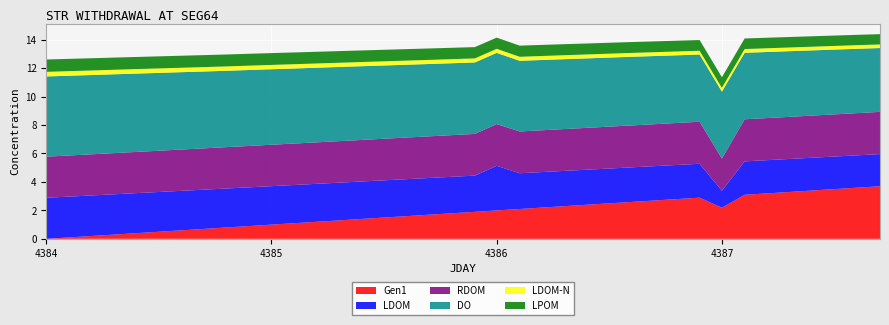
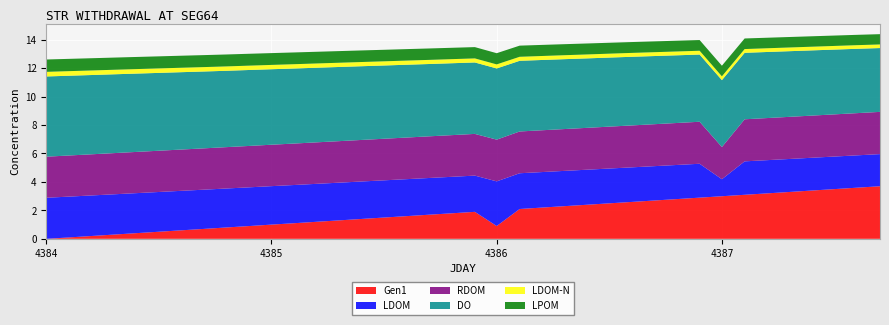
  {
    "Gen1": {
      "4385": 1.0,
-     "4386": 2.0,
-     "4387": 2.2
+     "4386": 0.9,
+     "4387": 3.0
    },
    "LDOM": {
      "4385": 2.7,
      "4386": 3.1,
      "4387": 1.2
    },
    "RDOM": {
      "4385": 2.9,
      "4386": 2.9,
      "4387": 2.3
    },
    "DO": {
      "4385": 5.3,
      "4386": 5.0,
      "4387": 4.7
    },
    "LDOM-N": {
      "4385": 0.3,
      "4386": 0.3,
      "4387": 0.3
    },
    "LPOM": {
      "4385": 0.8,
      "4386": 0.8,
      "4387": 0.7
    }
  }
